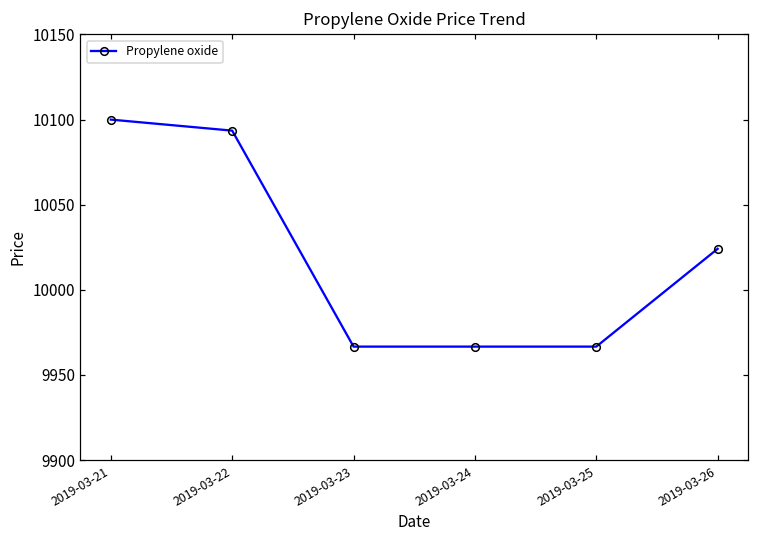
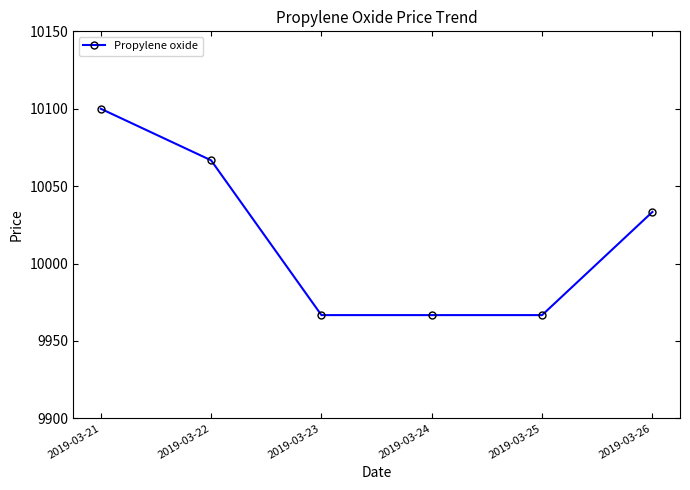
  {
    "2019-03-21": 10100,
-   "2019-03-22": 10094,
+   "2019-03-22": 10067,
    "2019-03-23": 9967,
    "2019-03-24": 9967,
    "2019-03-25": 9967,
-   "2019-03-26": 10024
+   "2019-03-26": 10033
  }
